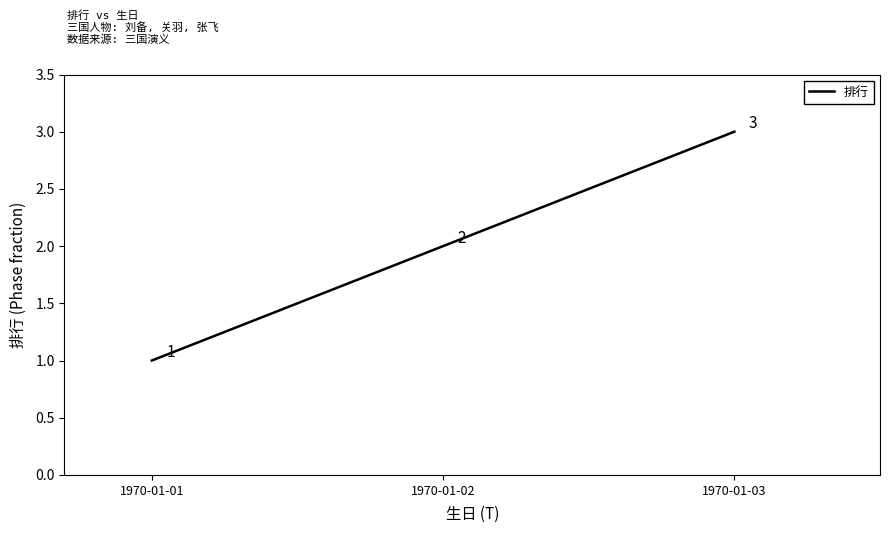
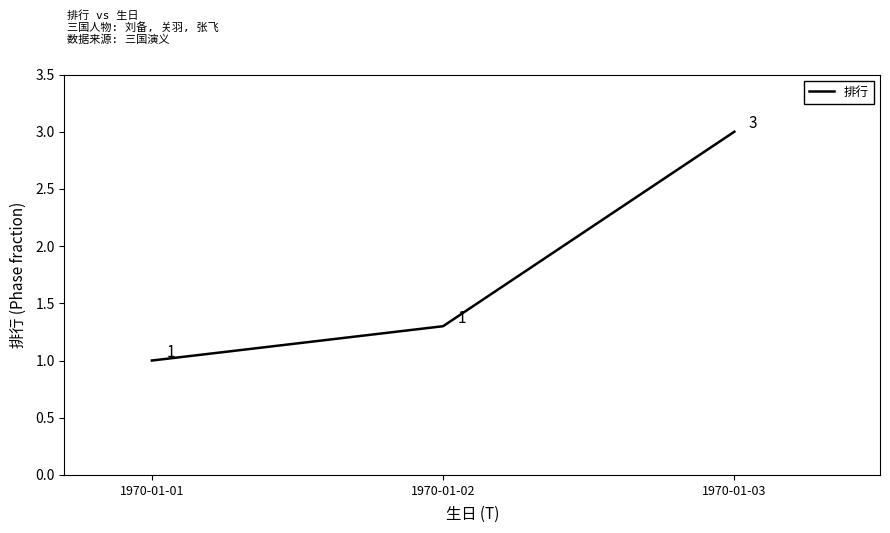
  {
    "1970-01-01": 1,
-   "1970-01-02": 2,
+   "1970-01-02": 1,
    "1970-01-03": 3
  }
